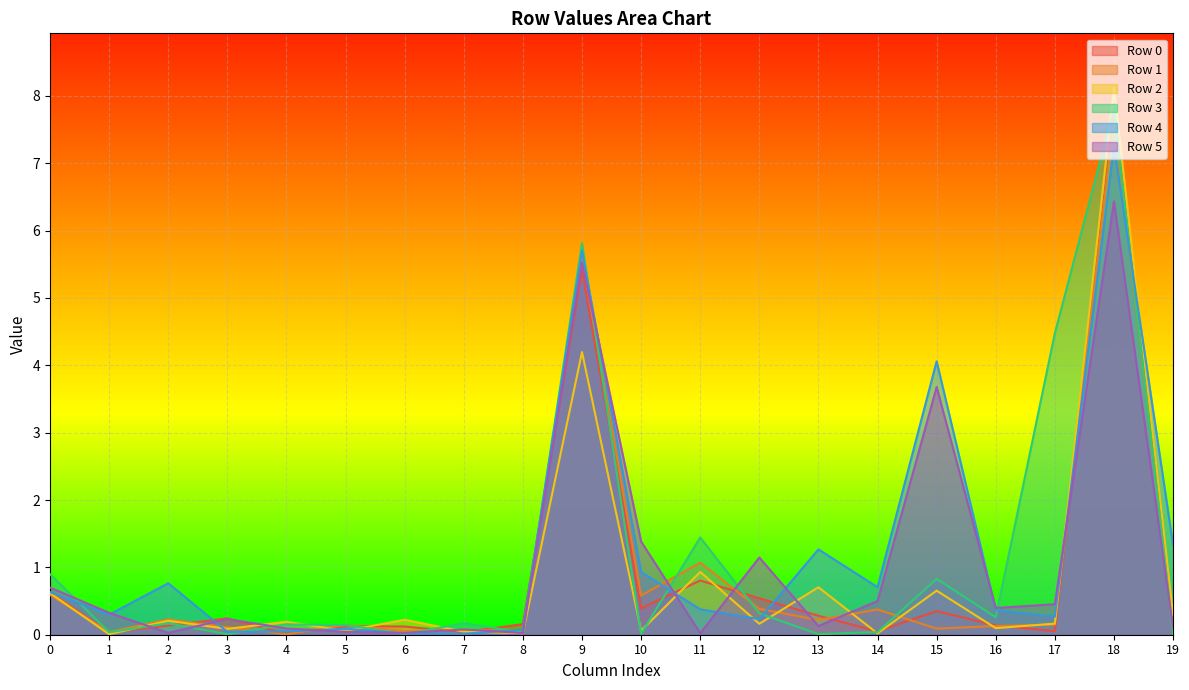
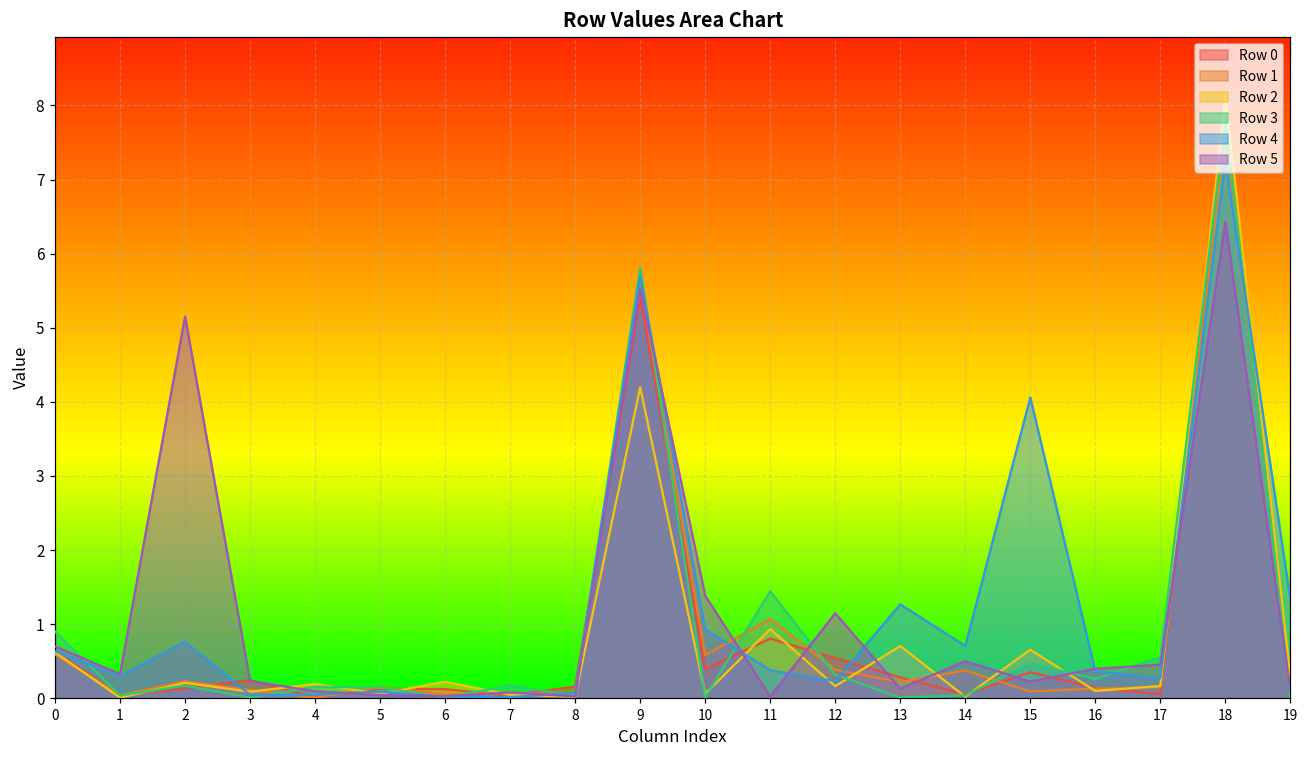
  {
    "Row 3": {
      "0": 0.9,
      "4": 0.2,
      "7": 0.2,
      "9": 5.8,
      "10": 0.0,
      "11": 1.4,
      "12": 0.3,
      "13": 0.0,
-     "15": 0.8,
+     "15": 0.5,
      "16": 0.3,
-     "17": 4.5,
+     "17": 0.6,
      "19": 0.0
    },
    "Row 4": {
      "2": 0.8,
      "9": 5.7,
      "10": 0.9,
      "11": 0.4,
      "12": 0.2,
      "13": 1.3,
      "14": 0.7,
      "15": 4.1,
      "17": 0.3,
      "19": 1.3
    },
    "Row 5": {
      "0": 0.7,
-     "2": 0.0,
+     "2": 5.2,
      "4": 0.1,
      "9": 5.5,
      "10": 1.4,
      "11": 0.0,
      "12": 1.1,
      "13": 0.1,
      "14": 0.5,
-     "15": 3.7,
+     "15": 0.2,
      "17": 0.5,
      "18": 6.4
    }
  }
